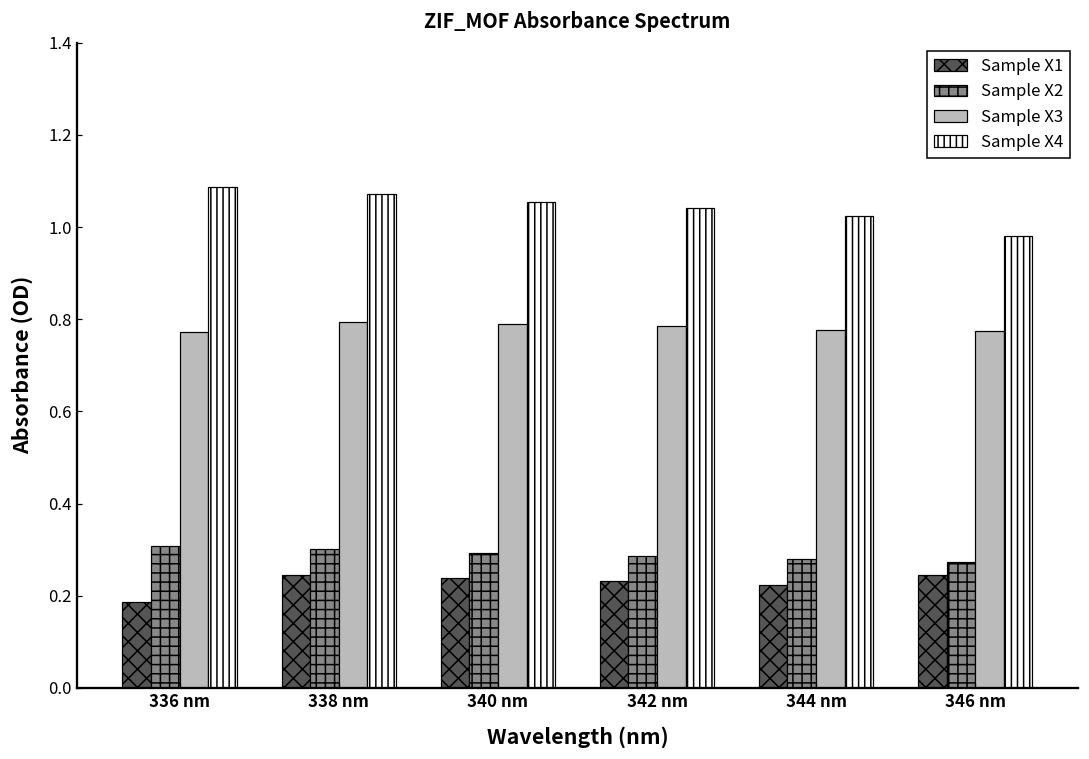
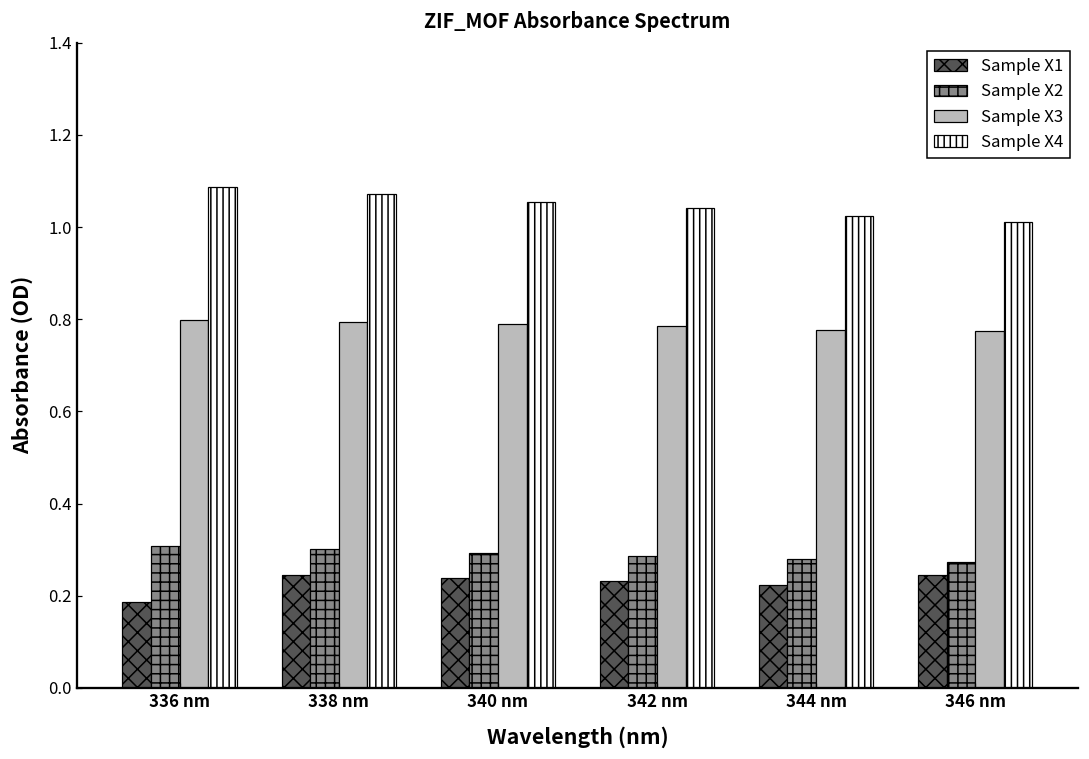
  {
    "Sample X1": {
      "336 nm": 0.19,
      "338 nm": 0.25,
      "340 nm": 0.24,
      "342 nm": 0.23,
      "344 nm": 0.22,
      "346 nm": 0.25
    },
    "Sample X2": {
      "336 nm": 0.31,
      "338 nm": 0.30,
      "340 nm": 0.29,
      "342 nm": 0.29,
      "344 nm": 0.28,
      "346 nm": 0.27
    },
    "Sample X3": {
-     "336 nm": 0.77,
+     "336 nm": 0.80,
      "338 nm": 0.80,
      "340 nm": 0.79,
      "342 nm": 0.79,
      "344 nm": 0.78,
      "346 nm": 0.77
    },
    "Sample X4": {
      "336 nm": 1.09,
      "338 nm": 1.07,
      "340 nm": 1.05,
      "342 nm": 1.04,
      "344 nm": 1.02,
-     "346 nm": 0.98
+     "346 nm": 1.01
    }
  }
